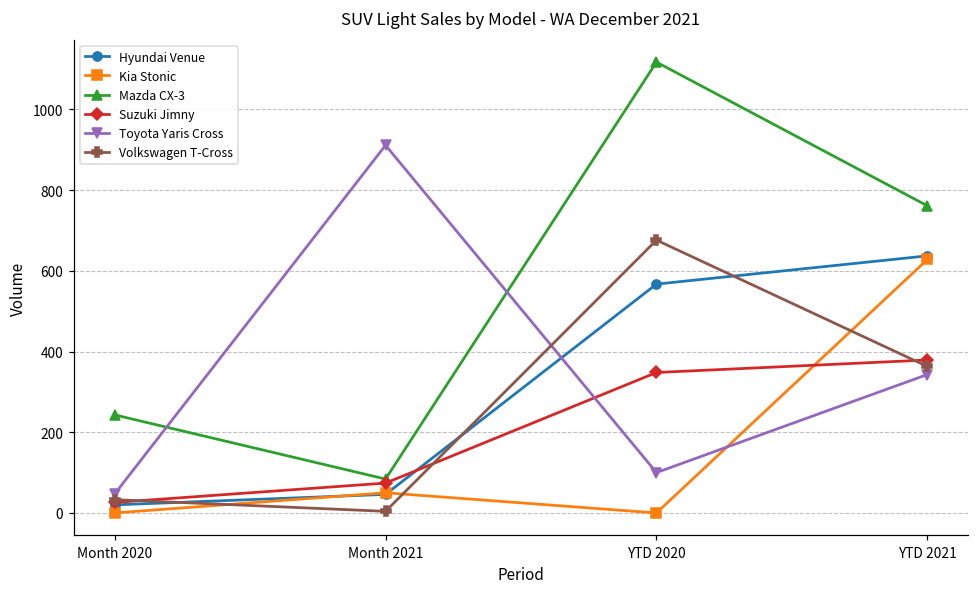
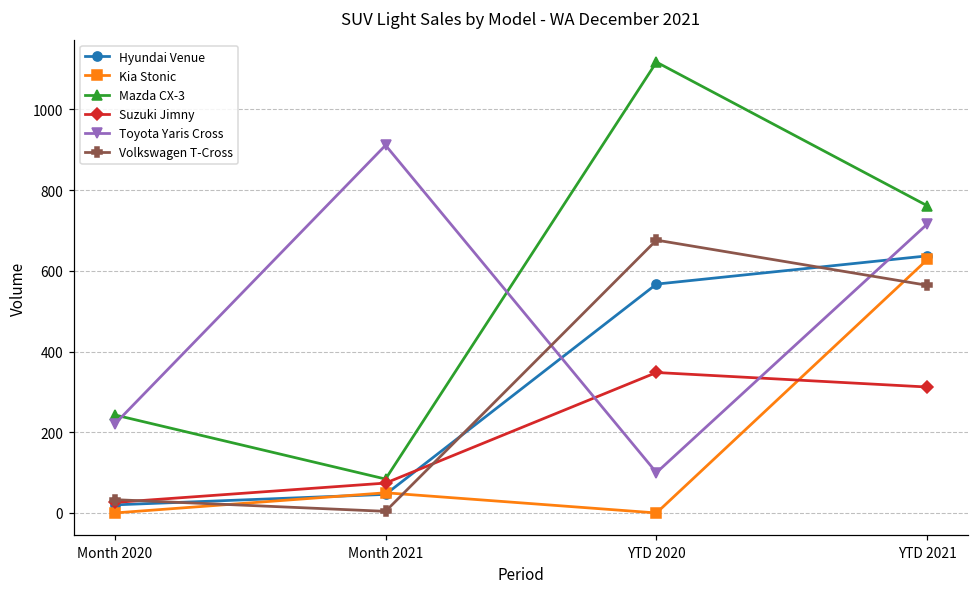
  {
    "Hyundai Venue": {
      "YTD 2020": 570,
      "YTD 2021": 640
    },
    "Kia Stonic": {
      "Month 2020": 0,
      "YTD 2020": 0,
      "YTD 2021": 630
    },
    "Mazda CX-3": {
      "Month 2020": 240,
      "Month 2021": 80,
      "YTD 2020": 1120,
      "YTD 2021": 760
    },
    "Suzuki Jimny": {
      "Month 2021": 70,
      "YTD 2020": 350,
-     "YTD 2021": 380
+     "YTD 2021": 310
    },
    "Toyota Yaris Cross": {
-     "Month 2020": 50,
+     "Month 2020": 220,
      "Month 2021": 910,
      "YTD 2020": 100,
-     "YTD 2021": 340
+     "YTD 2021": 720
    },
    "Volkswagen T-Cross": {
      "Month 2020": 30,
      "Month 2021": 0,
      "YTD 2020": 680,
-     "YTD 2021": 360
+     "YTD 2021": 560
    }
  }
